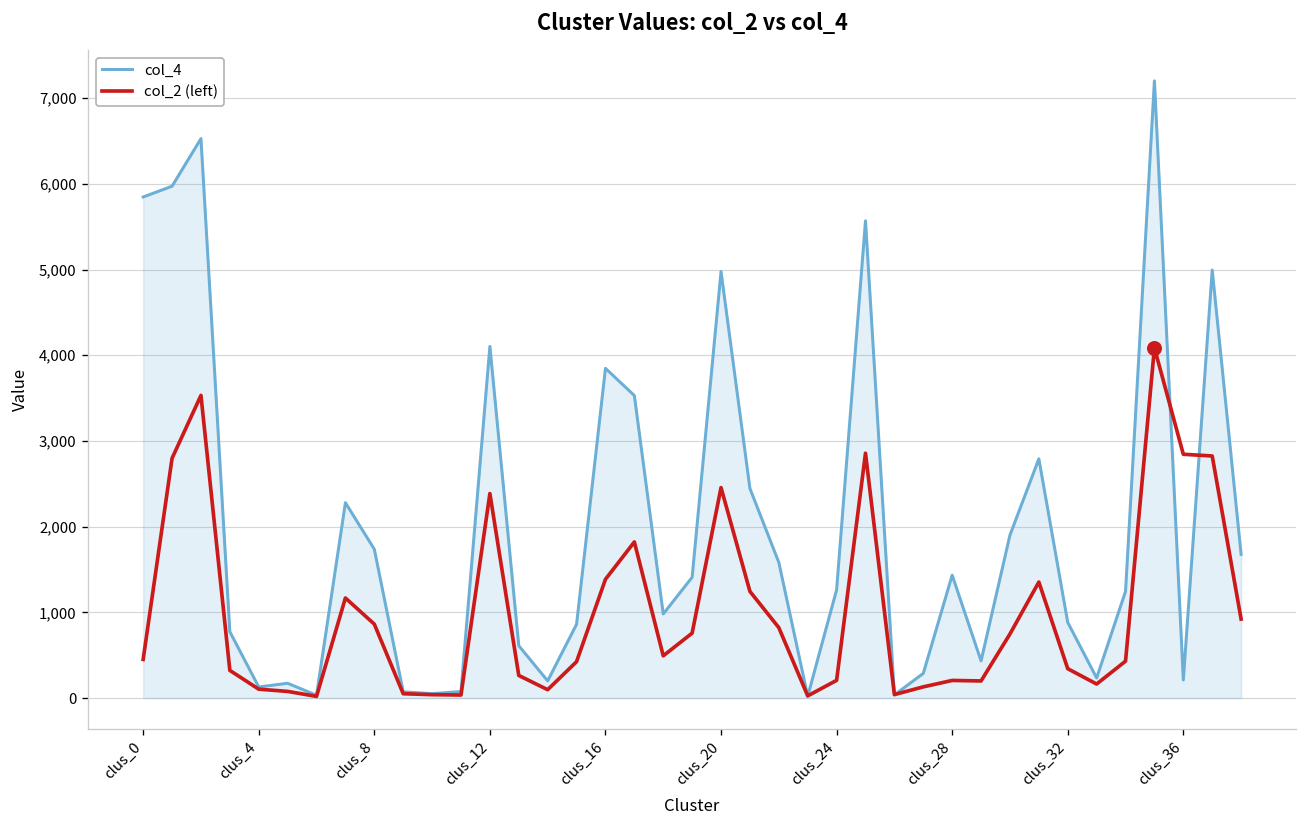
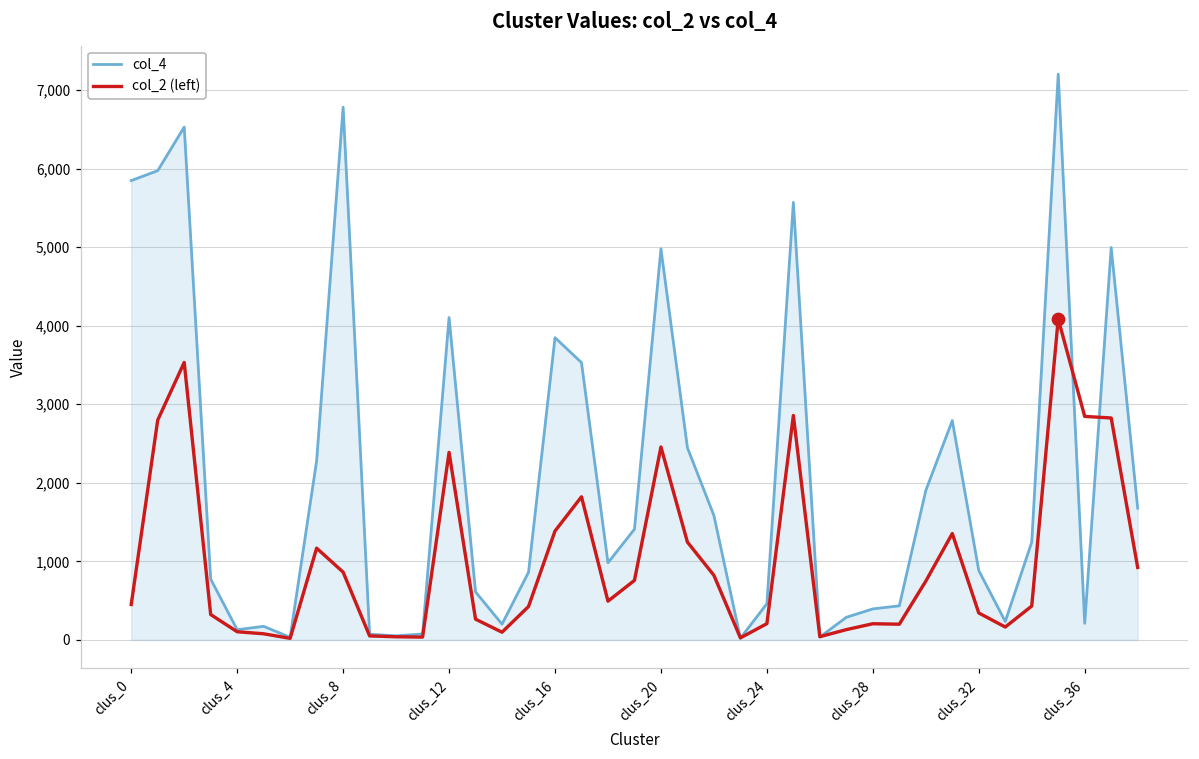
  {
    "col_4": {
      "clus_0": "5,800",
-     "clus_8": "1,700",
+     "clus_8": "6,800",
      "clus_12": "4,100",
      "clus_16": "3,800",
      "clus_20": "5,000",
-     "clus_24": "1,300",
-     "clus_28": "1,400",
+     "clus_24": "500",
+     "clus_28": "400",
      "clus_32": "900",
      "clus_36": "200"
    }
  }
